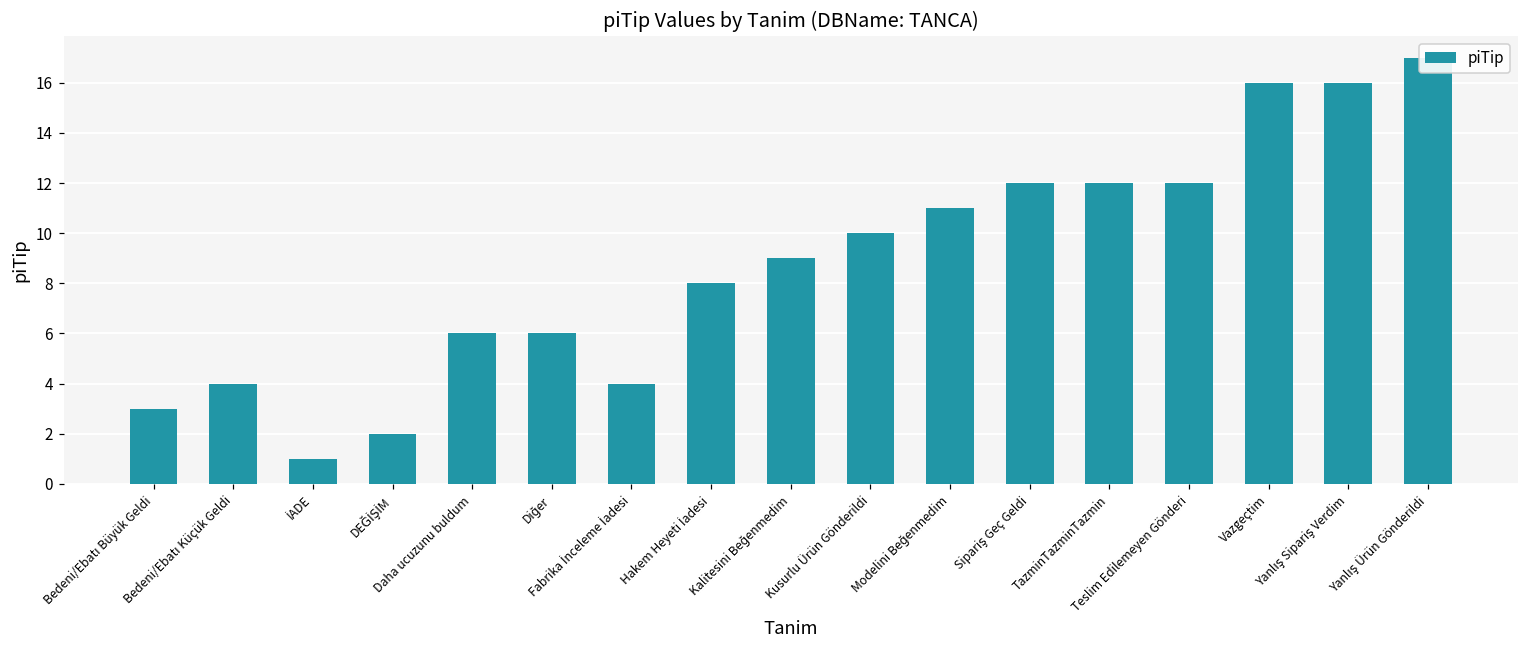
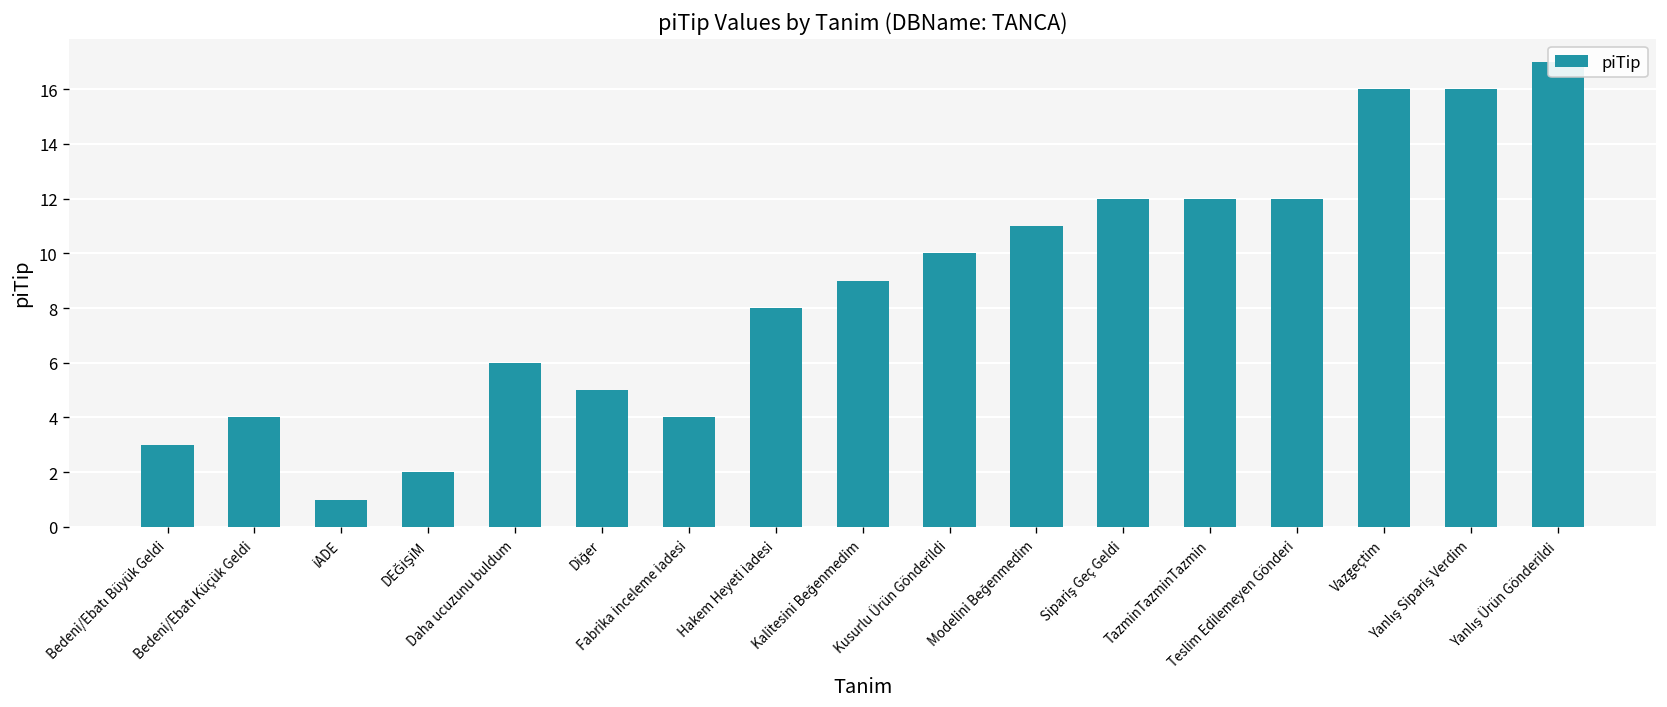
  {
    "Bedeni/Ebatı Büyük Geldi": 3,
    "Bedeni/Ebatı Küçük Geldi": 4,
    "İADE": 1,
    "DEĞİŞİM": 2,
    "Daha ucuzunu buldum": 6,
-   "Diğer": 6,
+   "Diğer": 5,
    "Fabrika İnceleme İadesi": 4,
    "Hakem Heyeti İadesi": 8,
    "Kalitesini Beğenmedim": 9,
    "Kusurlu Ürün Gönderildi": 10,
    "Modelini Beğenmedim": 11,
    "Sipariş Geç Geldi": 12,
    "TazminTazminTazmin": 12,
    "Teslim Edilemeyen Gönderi": 12,
    "Vazgeçtim": 16,
    "Yanlış Sipariş Verdim": 16
  }
